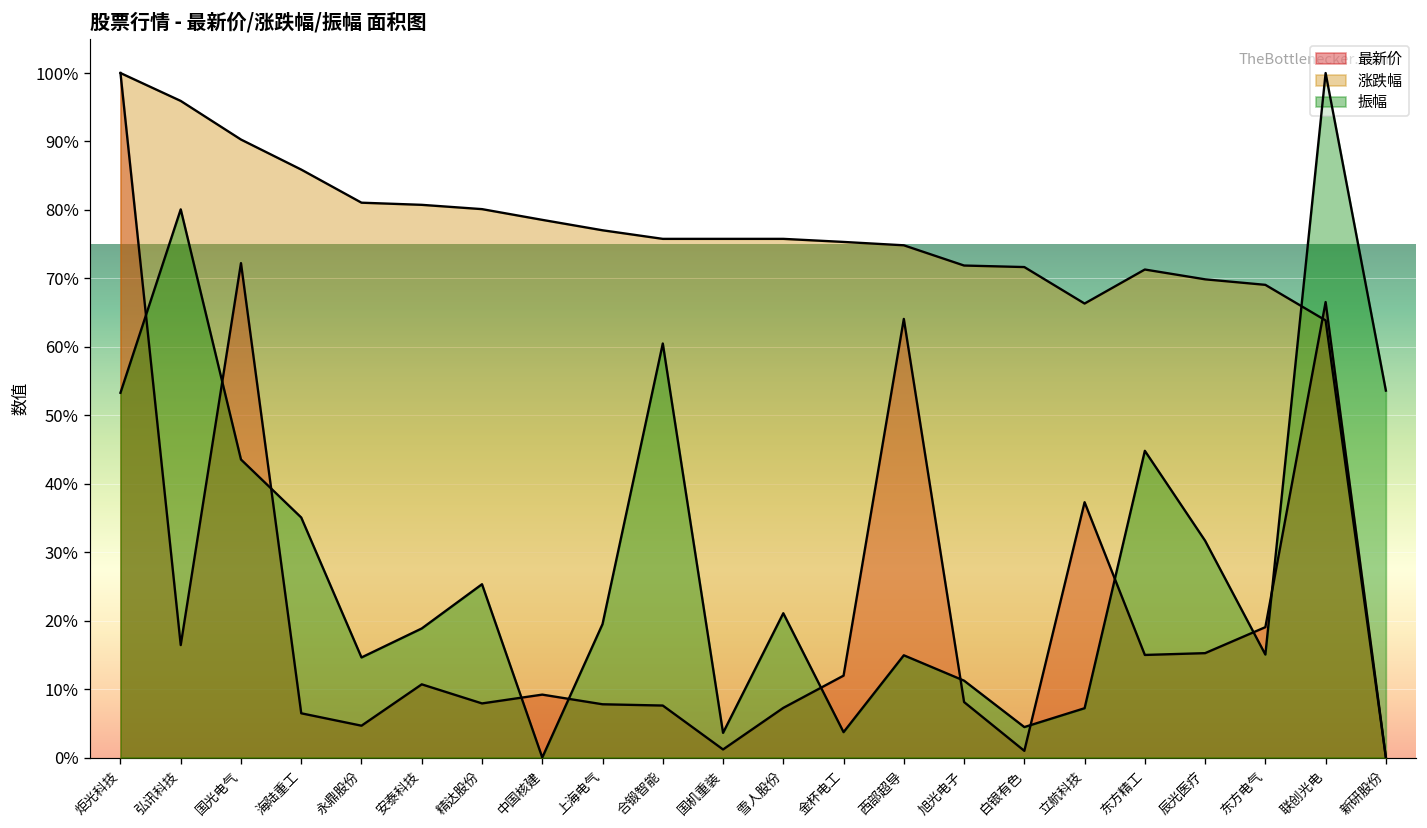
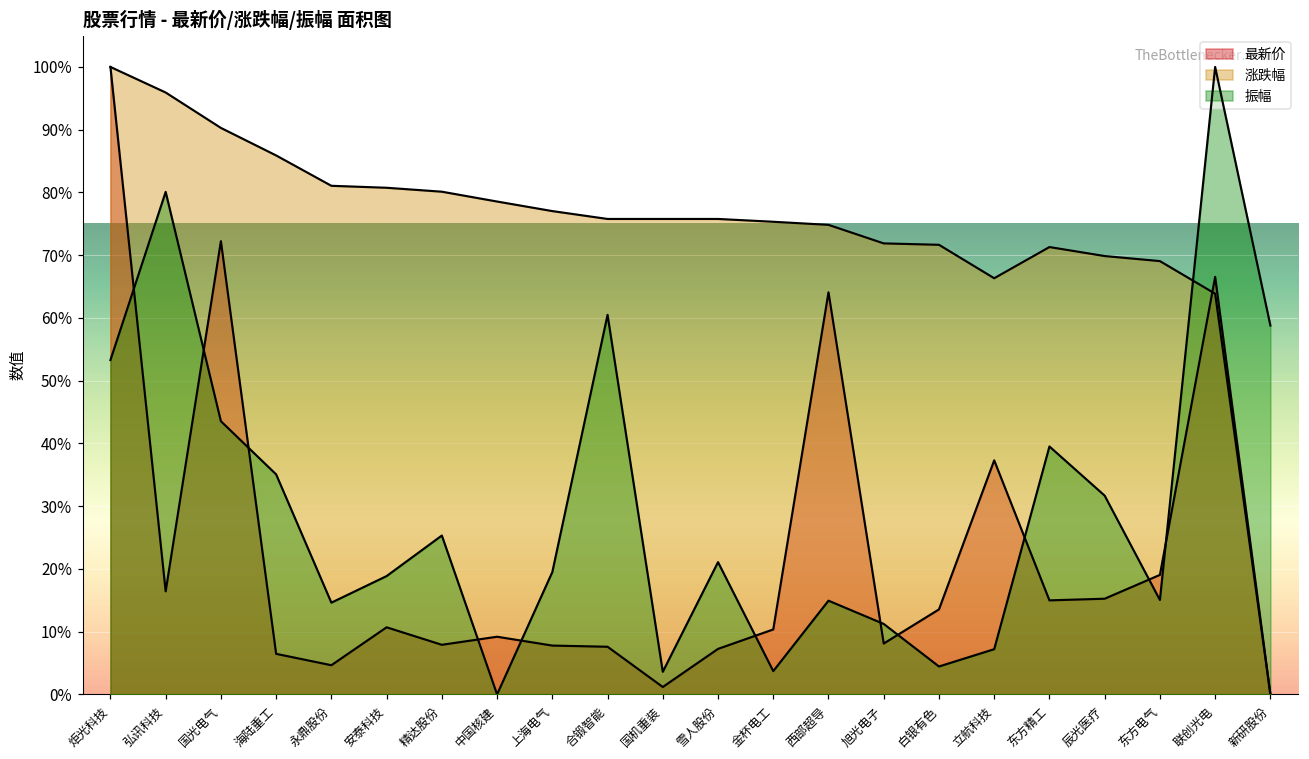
  {
    "最新价": {
      "弘讯科技": "16%",
      "国光电气": "72%",
      "海陆重工": "6%",
      "永鼎股份": "5%",
      "安泰科技": "11%",
      "精达股份": "8%",
      "中国核建": "9%",
      "上海电气": "8%",
      "合锻智能": "8%",
      "国机重装": "1%",
      "雪人股份": "7%",
-     "金杯电工": "12%",
+     "金杯电工": "10%",
      "西部超导": "64%",
      "旭光电子": "8%",
-     "白银有色": "1%",
+     "白银有色": "14%",
      "立航科技": "37%",
      "东方精工": "15%",
      "辰光医疗": "15%",
      "东方电气": "19%",
      "联创光电": "67%"
    },
    "涨跌幅": {
      "弘讯科技": "96%",
      "国光电气": "90%",
      "海陆重工": "86%",
      "永鼎股份": "81%",
      "安泰科技": "81%",
      "精达股份": "80%",
      "中国核建": "79%",
      "上海电气": "77%",
      "合锻智能": "76%",
      "国机重装": "76%",
      "雪人股份": "76%",
      "金杯电工": "75%",
      "西部超导": "75%",
      "旭光电子": "72%",
      "白银有色": "72%",
      "立航科技": "66%",
      "东方精工": "71%",
      "辰光医疗": "70%",
      "东方电气": "69%",
      "联创光电": "64%"
    },
    "振幅": {
      "炬光科技": "53%",
      "弘讯科技": "80%",
      "国光电气": "44%",
      "海陆重工": "35%",
      "永鼎股份": "15%",
      "安泰科技": "19%",
      "精达股份": "25%",
      "中国核建": "0%",
      "上海电气": "19%",
      "合锻智能": "60%",
      "国机重装": "4%",
      "雪人股份": "21%",
      "金杯电工": "4%",
      "西部超导": "15%",
      "旭光电子": "11%",
      "白银有色": "4%",
      "立航科技": "7%",
-     "东方精工": "45%",
+     "东方精工": "40%",
      "辰光医疗": "32%",
      "东方电气": "15%",
-     "新研股份": "54%"
+     "新研股份": "59%"
    }
  }
